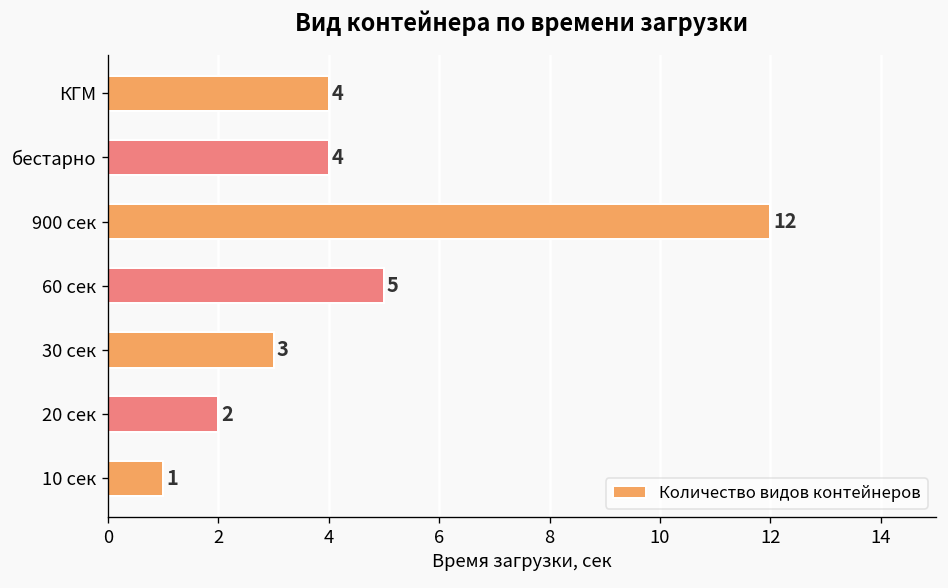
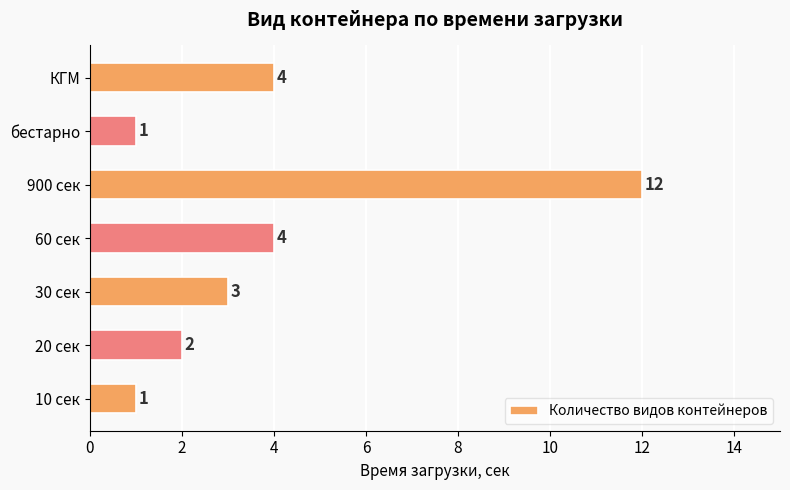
  {
    "КГМ": 4,
-   "бестарно": 4,
+   "бестарно": 1,
    "900 сек": 12,
-   "60 сек": 5,
+   "60 сек": 4,
    "30 сек": 3,
    "20 сек": 2,
    "10 сек": 1
  }
